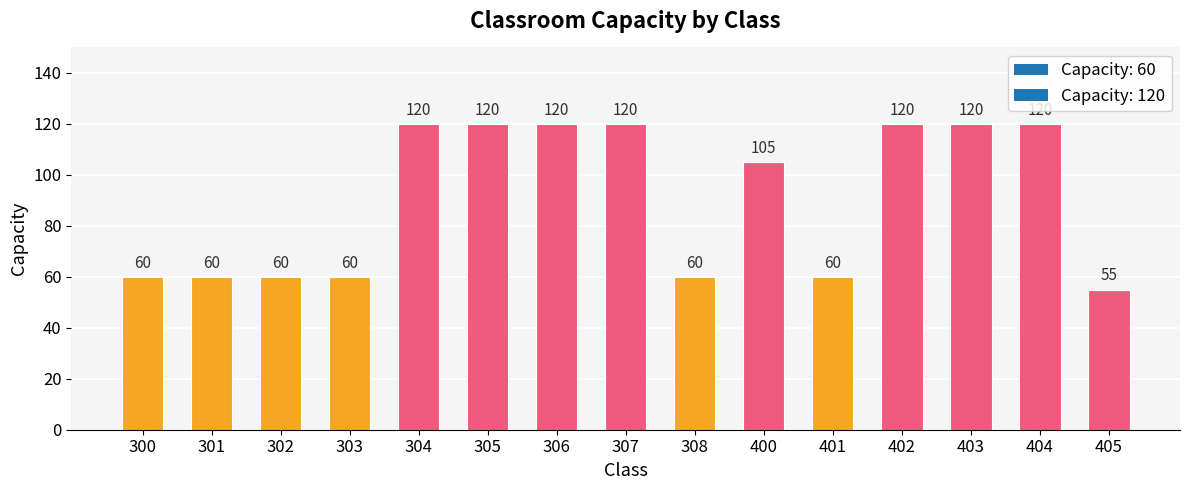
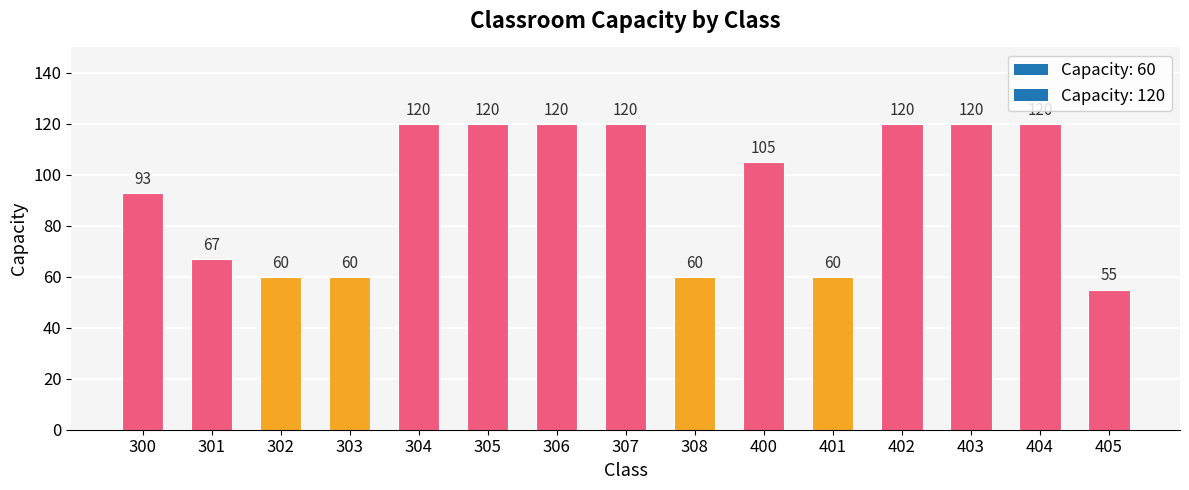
  {
-   "300": 60,
-   "301": 60,
+   "300": 93,
+   "301": 67,
    "302": 60,
    "303": 60,
    "304": 120,
    "305": 120,
    "306": 120,
    "307": 120,
    "308": 60,
    "400": 105,
    "401": 60,
    "402": 120,
    "403": 120,
    "405": 55
  }
